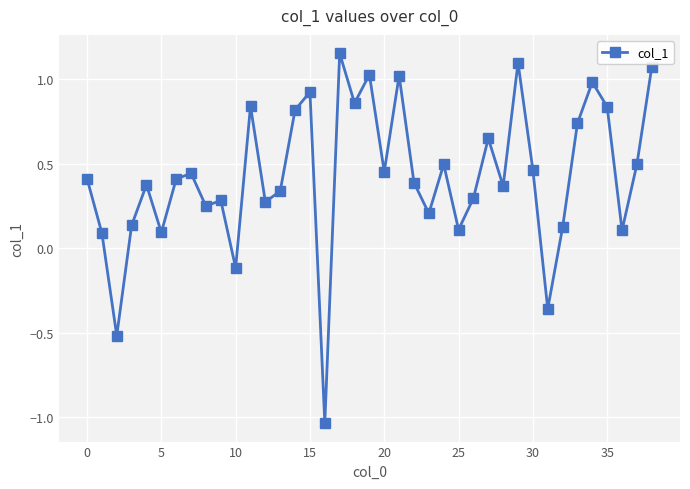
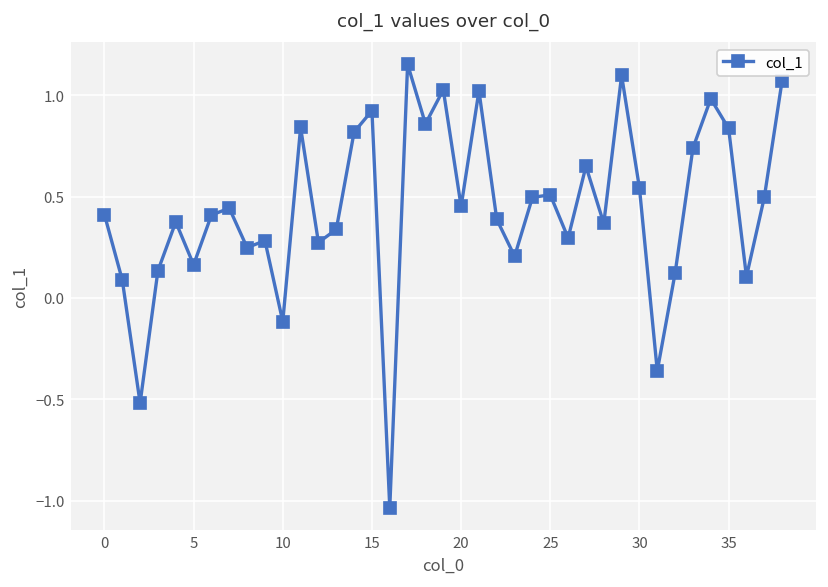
  {
    "0": 0.41,
-   "5": 0.09,
+   "5": 0.16,
    "10": -0.12,
    "15": 0.92,
    "20": 0.45,
-   "25": 0.11,
-   "30": 0.46,
+   "25": 0.51,
+   "30": 0.54,
    "35": 0.84
  }
